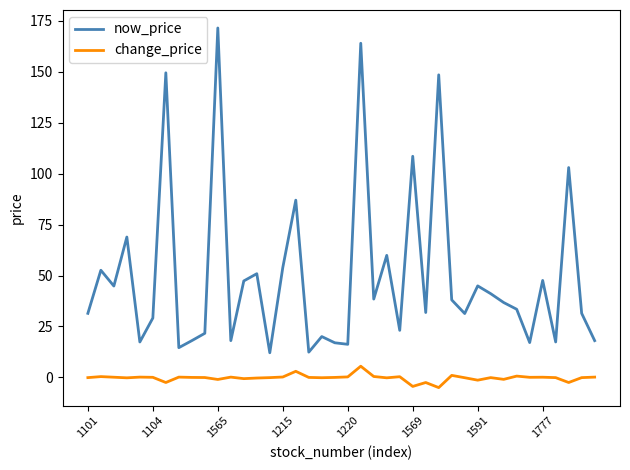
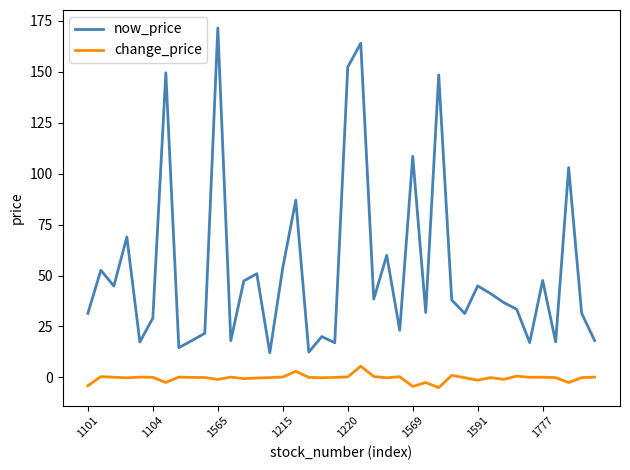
  {
    "now_price": {
      "1101": 31,
      "1104": 29,
      "1565": 172,
      "1215": 54,
-     "1220": 16,
+     "1220": 152,
      "1569": 109,
      "1591": 45,
      "1777": 48
    },
    "change_price": {
-     "1101": 0,
+     "1101": -4,
      "1104": 0,
      "1565": -1,
      "1215": 0,
      "1220": 0,
      "1569": -4,
      "1591": -1,
      "1777": 0
    }
  }
